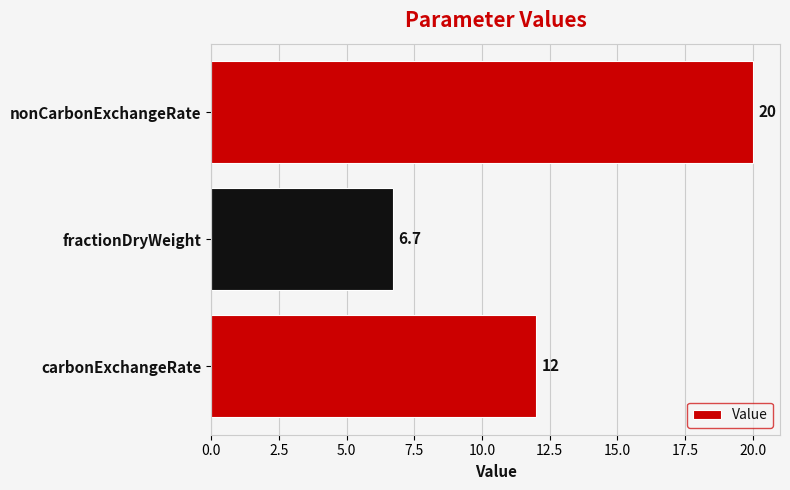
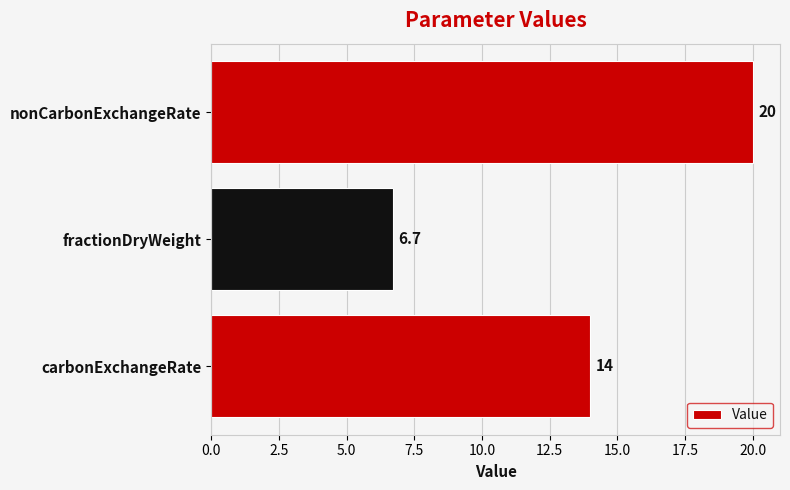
  {
    "nonCarbonExchangeRate": 20,
    "fractionDryWeight": 6.7,
-   "carbonExchangeRate": 12
+   "carbonExchangeRate": 14
  }
